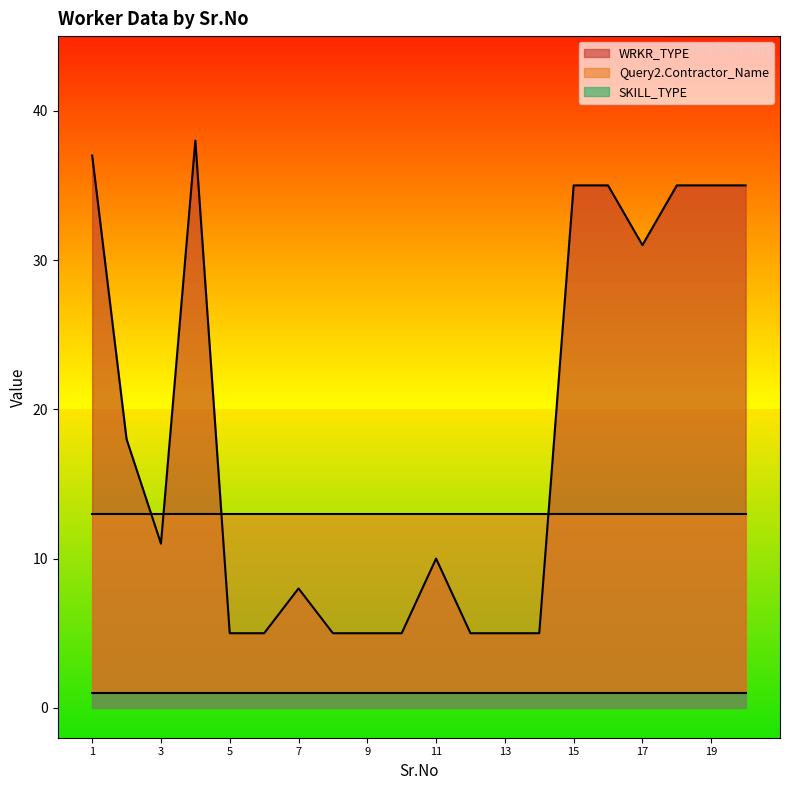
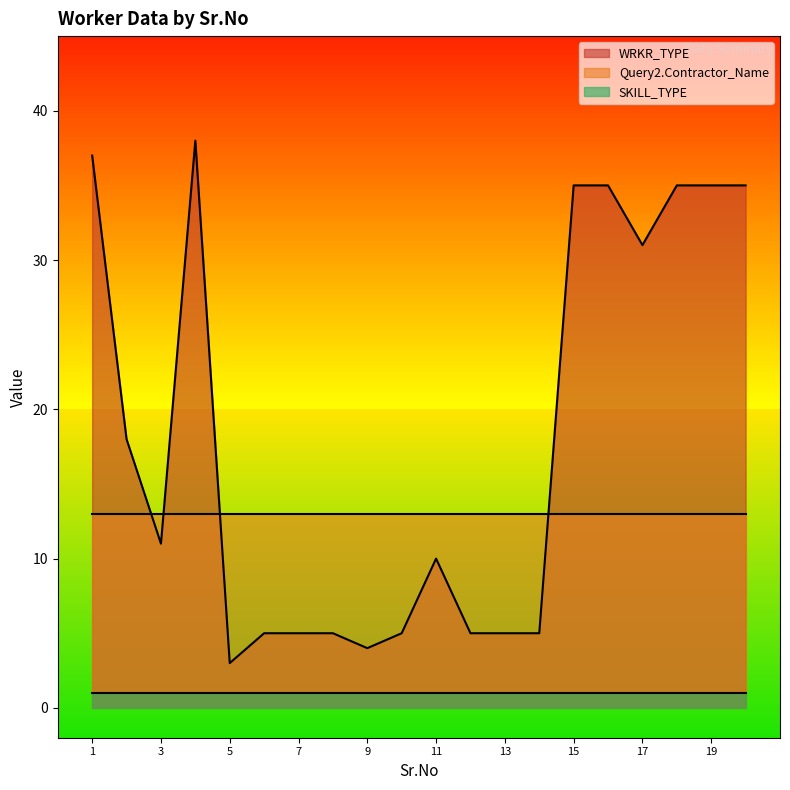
  {
    "WRKR_TYPE": {
      "1": 37,
      "3": 11,
-     "5": 5,
-     "7": 8,
-     "9": 5,
+     "5": 3,
+     "7": 5,
+     "9": 4,
      "11": 10,
      "13": 5,
      "15": 35,
      "17": 31,
      "19": 35
    },
    "Query2.Contractor_Name": {
      "1": 13,
      "3": 13,
      "5": 13,
      "7": 13,
      "9": 13,
      "11": 13,
      "13": 13,
      "15": 13,
      "17": 13,
      "19": 13
    },
    "SKILL_TYPE": {
      "1": 1,
      "3": 1,
      "5": 1,
      "7": 1,
      "9": 1,
      "11": 1,
      "13": 1,
      "15": 1,
      "17": 1,
      "19": 1
    }
  }
